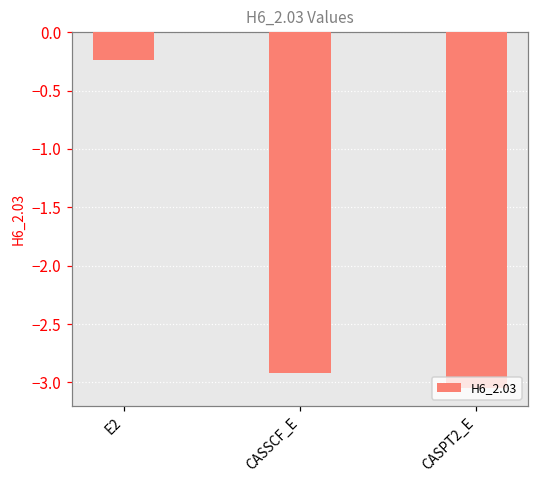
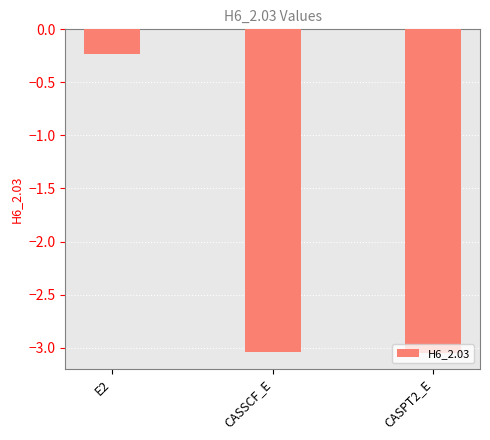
  {
    "E2": -0.24,
-   "CASSCF_E": -2.92
+   "CASSCF_E": -3.04
  }
